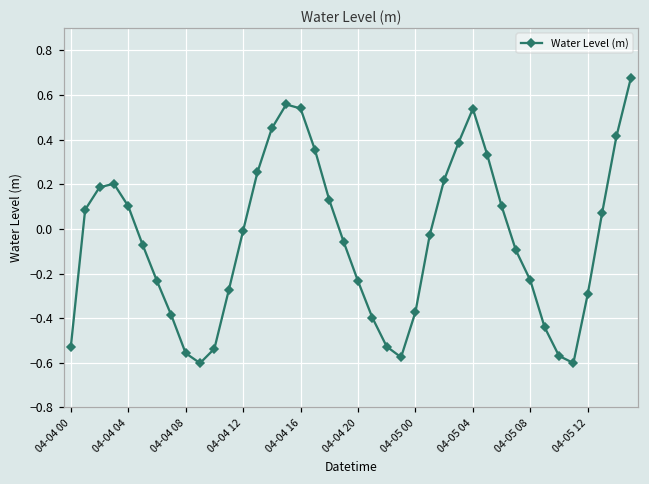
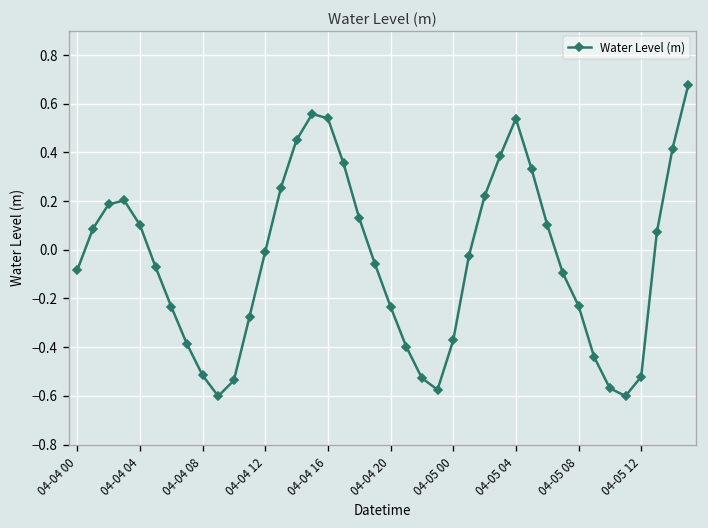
  {
-   "04-04 00": -0.53,
+   "04-04 00": -0.08,
    "04-04 04": 0.10,
-   "04-04 08": -0.56,
+   "04-04 08": -0.52,
    "04-04 12": -0.01,
    "04-04 16": 0.54,
    "04-04 20": -0.23,
    "04-05 00": -0.37,
    "04-05 04": 0.54,
    "04-05 08": -0.23,
-   "04-05 12": -0.29
+   "04-05 12": -0.52
  }
